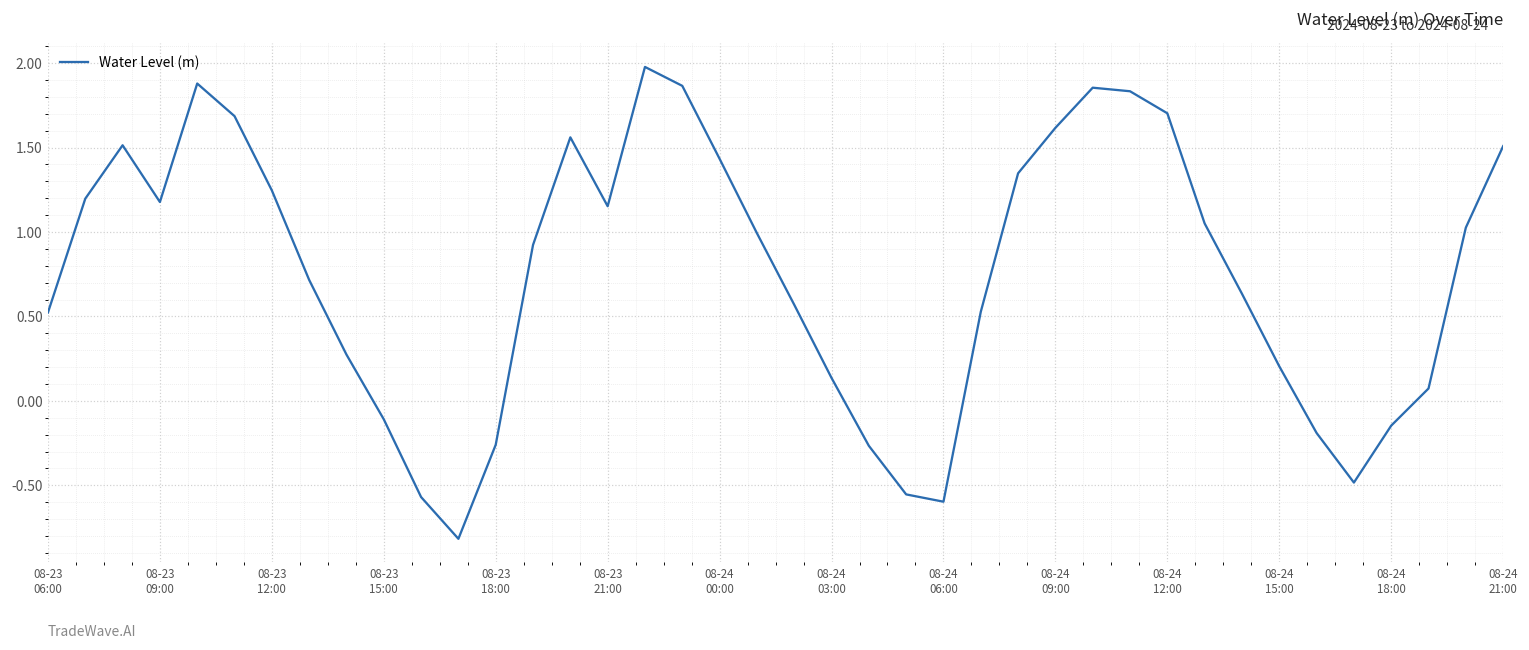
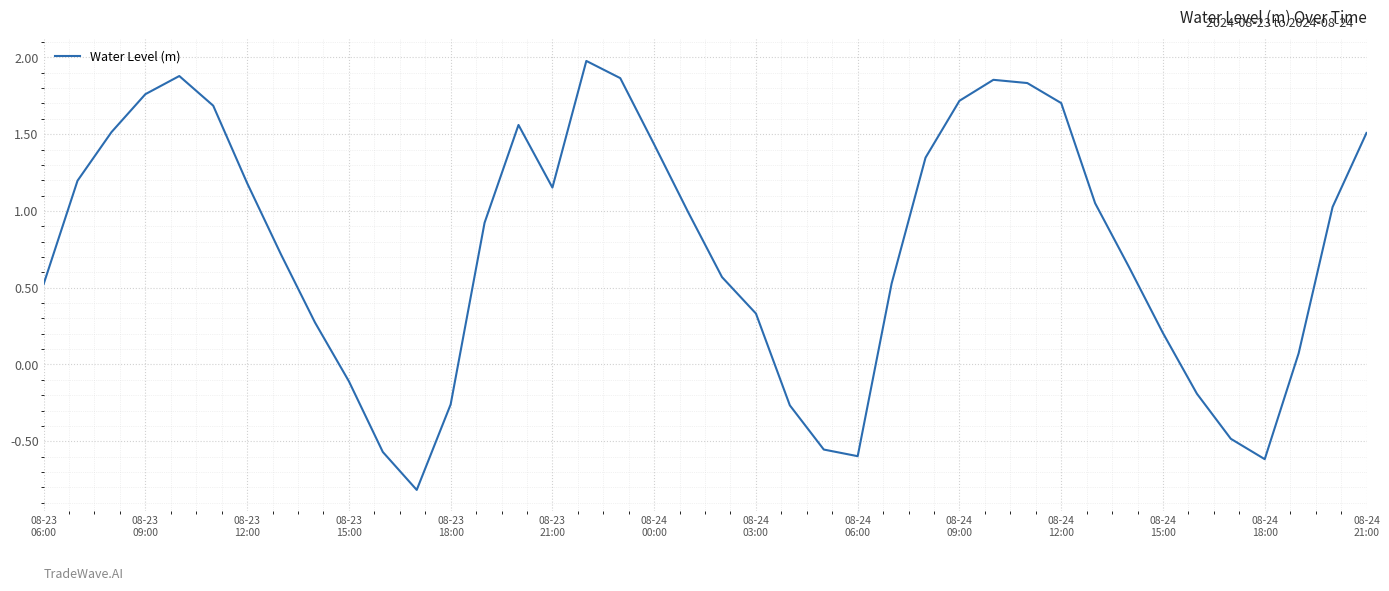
  {
    "08-23 06:00": 0.52,
-   "08-23 09:00": 1.18,
-   "08-23 12:00": 1.25,
+   "08-23 09:00": 1.76,
+   "08-23 12:00": 1.18,
    "08-23 15:00": -0.11,
    "08-23 18:00": -0.26,
    "08-23 21:00": 1.15,
    "08-24 00:00": 1.43,
-   "08-24 03:00": 0.14,
+   "08-24 03:00": 0.33,
    "08-24 06:00": -0.60,
-   "08-24 09:00": 1.62,
+   "08-24 09:00": 1.72,
    "08-24 12:00": 1.70,
    "08-24 15:00": 0.20,
-   "08-24 18:00": -0.15,
+   "08-24 18:00": -0.62,
    "08-24 21:00": 1.51
  }
